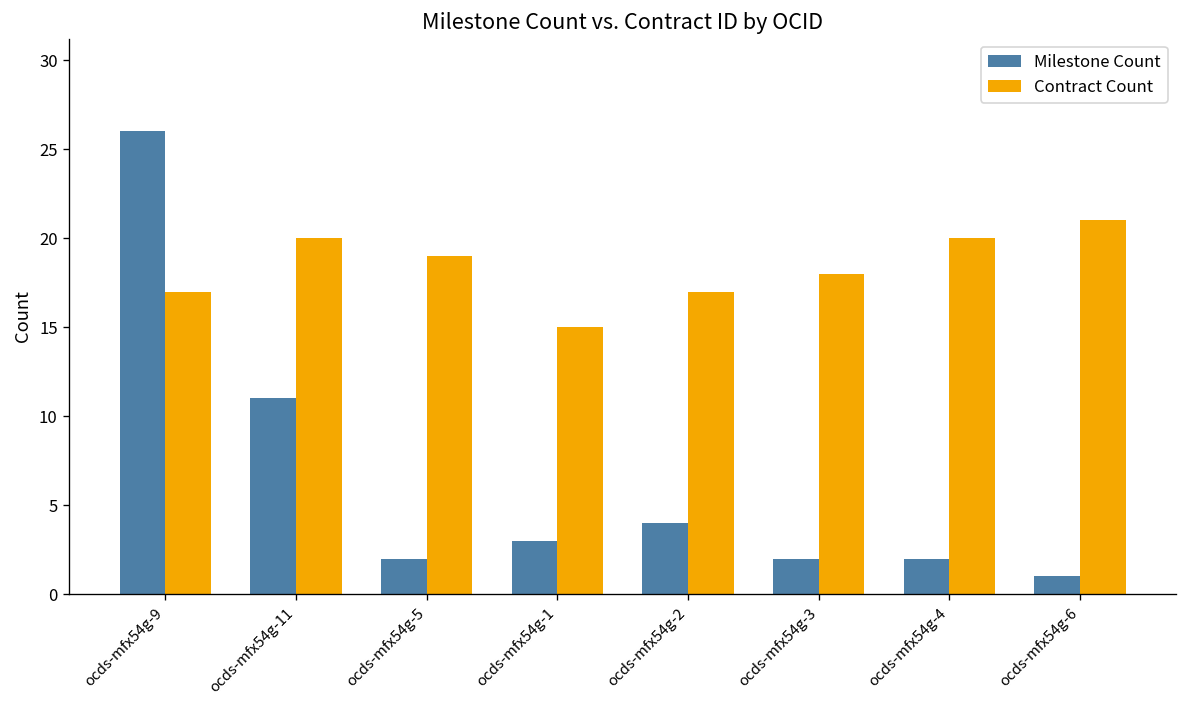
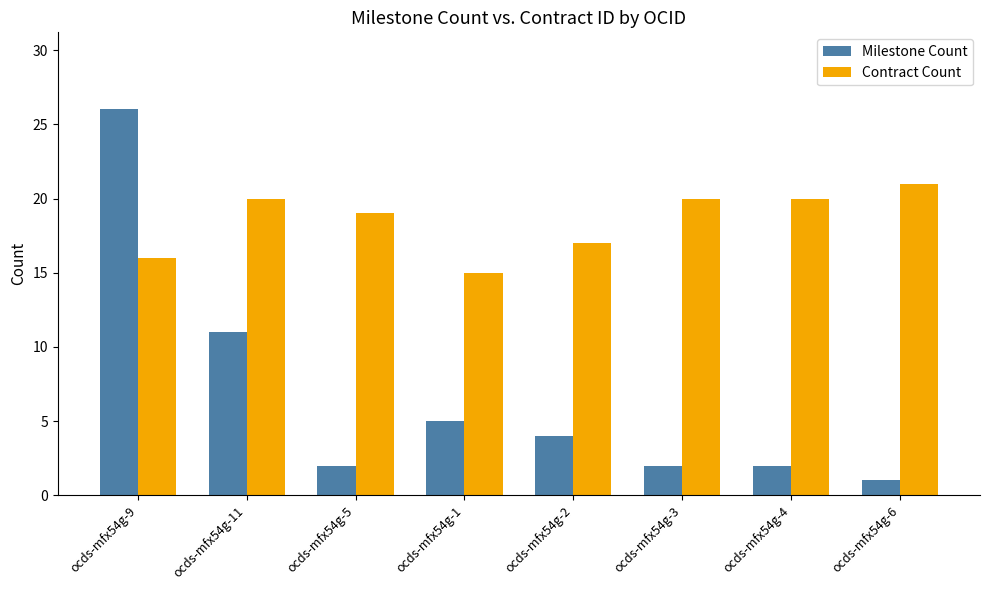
  {
    "Milestone Count": {
      "ocds-mfx54g-9": 26,
      "ocds-mfx54g-11": 11,
      "ocds-mfx54g-5": 2,
-     "ocds-mfx54g-1": 3,
+     "ocds-mfx54g-1": 5,
      "ocds-mfx54g-2": 4,
      "ocds-mfx54g-3": 2,
      "ocds-mfx54g-4": 2,
      "ocds-mfx54g-6": 1
    },
    "Contract Count": {
-     "ocds-mfx54g-9": 17,
+     "ocds-mfx54g-9": 16,
      "ocds-mfx54g-11": 20,
      "ocds-mfx54g-5": 19,
      "ocds-mfx54g-1": 15,
      "ocds-mfx54g-2": 17,
-     "ocds-mfx54g-3": 18,
+     "ocds-mfx54g-3": 20,
      "ocds-mfx54g-4": 20,
      "ocds-mfx54g-6": 21
    }
  }
